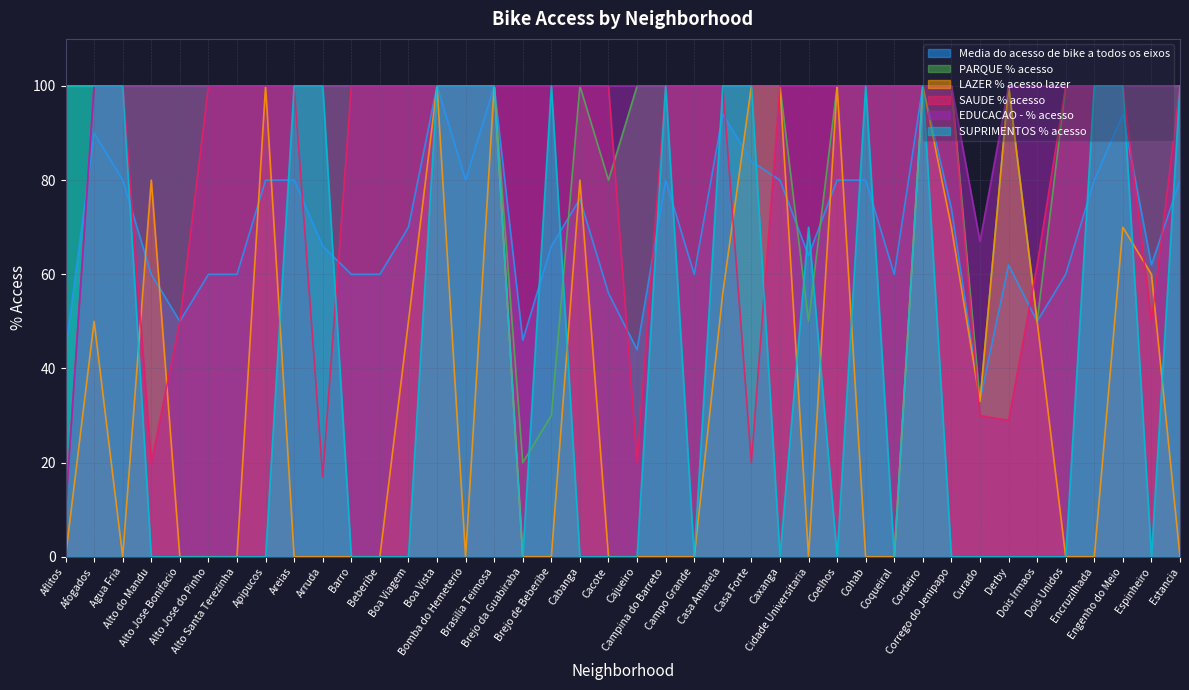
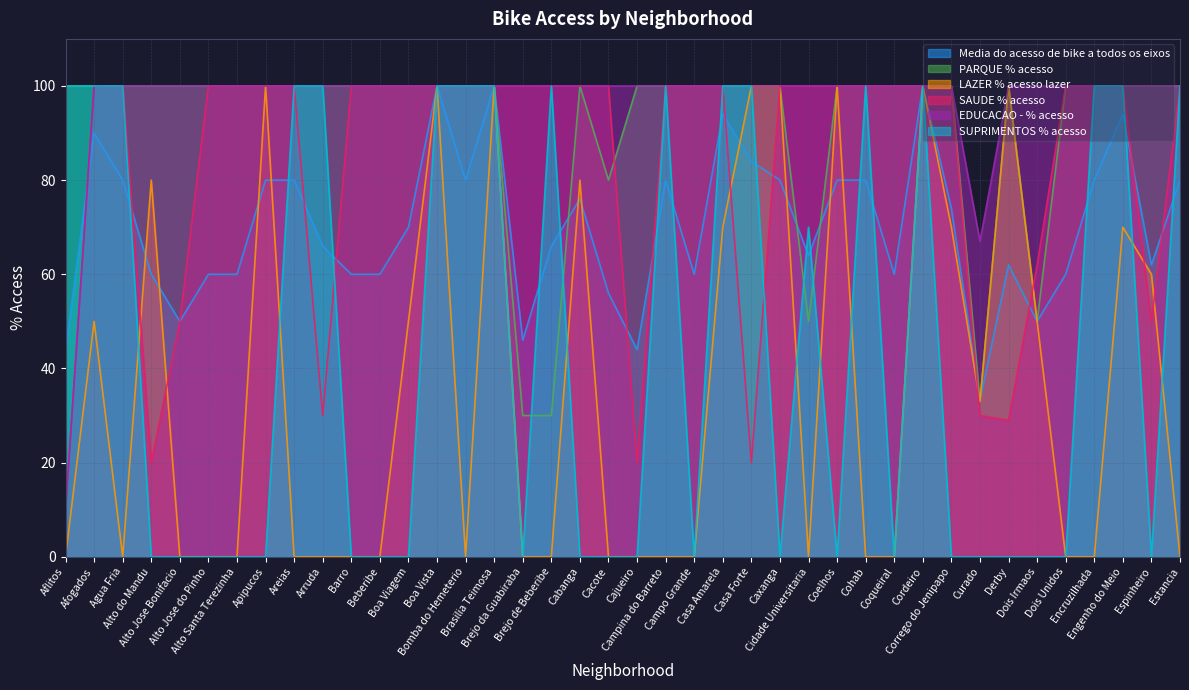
  {
    "PARQUE % acesso": {
-     "Brejo da Guabiraba": 20,
+     "Brejo da Guabiraba": 30,
      "Brejo de Beberibe": 30,
      "Cacote": 80,
      "Cidade Universitaria": 50
    },
    "LAZER % acesso lazer": {
      "Aflitos": 0,
      "Afogados": 50,
      "Agua Fria": 0,
      "Alto do Mandu": 80,
      "Areias": 0,
      "Arruda": 0,
      "Boa Viagem": 50,
      "Bomba do Hemeterio": 0,
      "Brejo de Beberibe": 0,
      "Cabanga": 80,
      "Campina do Barreto": 0,
-     "Casa Amarela": 56,
+     "Casa Amarela": 70,
      "Cidade Universitaria": 0,
      "Cohab": 0,
      "Corrego do Jenipapo": 70,
      "Encruzilhada": 0,
      "Engenho do Meio": 70,
      "Espinheiro": 60,
      "Estancia": 0
    },
    "SAUDE % acesso": {
      "Alto do Mandu": 20,
-     "Arruda": 17,
+     "Arruda": 30,
      "Cajueiro": 20,
      "Casa Forte": 20,
      "Curado": 30,
      "Derby": 29,
      "Dois Irmaos": 62,
      "Espinheiro": 50
    },
    "EDUCACAO - % acesso": {
      "Curado": 67
    }
  }
